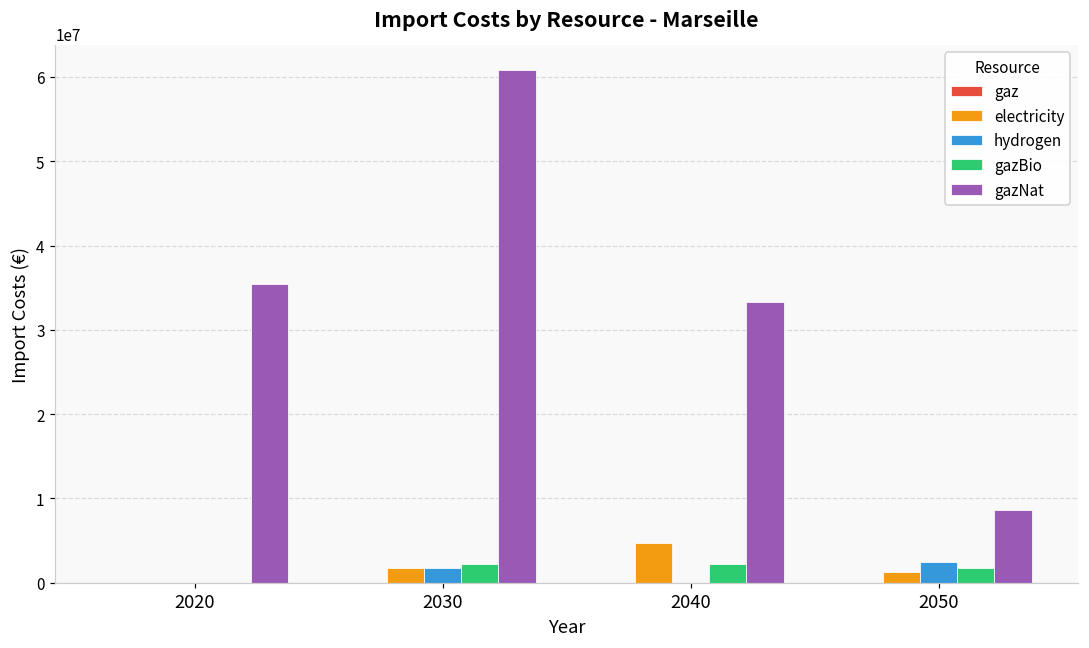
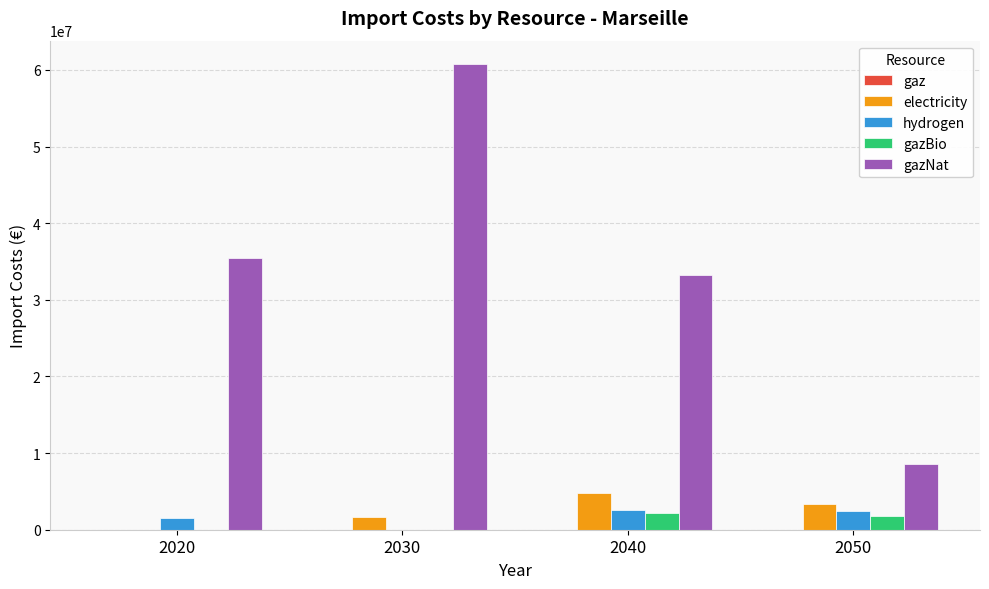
  {
    "gaz": {
      "2020": 0,
      "2030": 0,
      "2040": 0,
      "2050": 0
    },
    "electricity": {
      "2020": 0,
      "2030": 2000000,
      "2040": 5000000,
-     "2050": 1000000
+     "2050": 3000000
    },
    "hydrogen": {
-     "2020": 0,
-     "2030": 2000000,
-     "2040": 0,
+     "2020": 2000000,
+     "2030": 0,
+     "2040": 3000000,
      "2050": 2000000
    },
    "gazBio": {
      "2020": 0,
-     "2030": 2000000,
+     "2030": 0,
      "2040": 2000000,
      "2050": 2000000
    },
    "gazNat": {
      "2020": 35000000,
      "2030": 61000000,
      "2040": 33000000,
      "2050": 9000000
    }
  }
